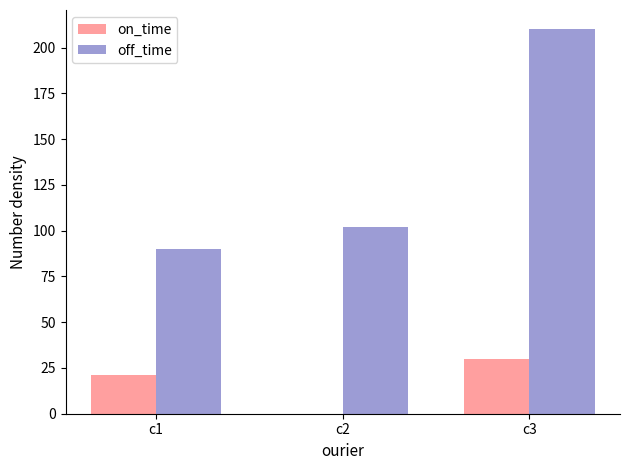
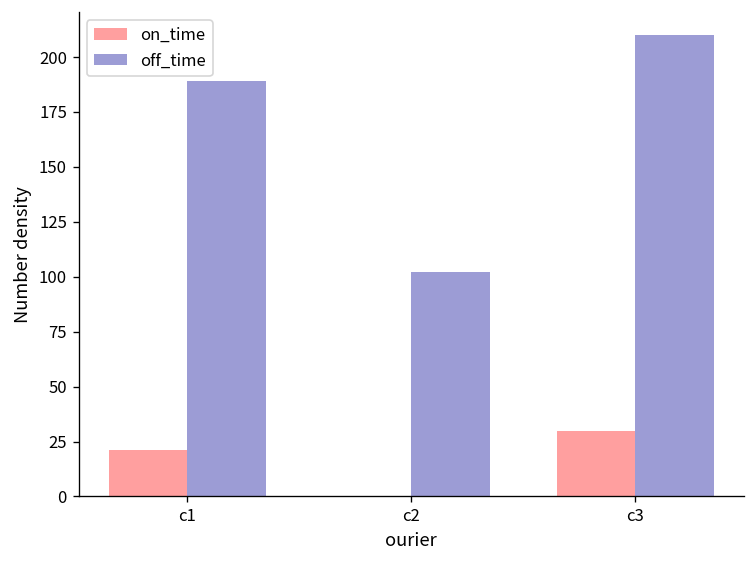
  {
    "on_time": {
      "c1": 21,
      "c2": 0,
      "c3": 30
    },
    "off_time": {
-     "c1": 90,
+     "c1": 189,
      "c2": 102,
      "c3": 210
    }
  }
